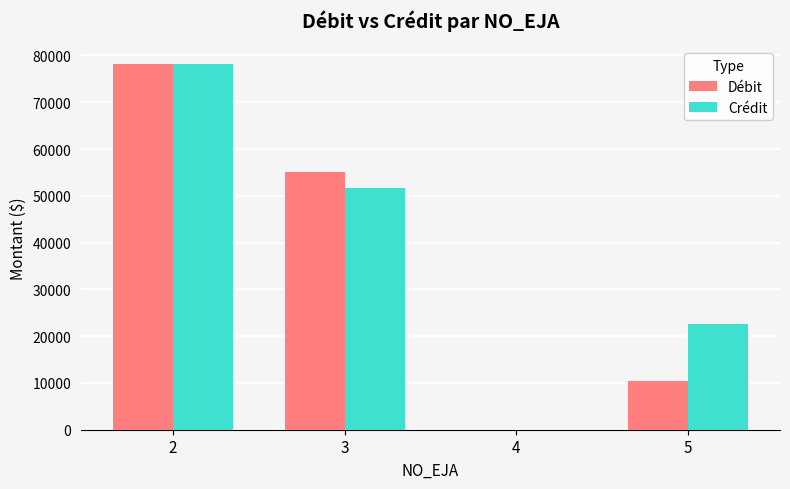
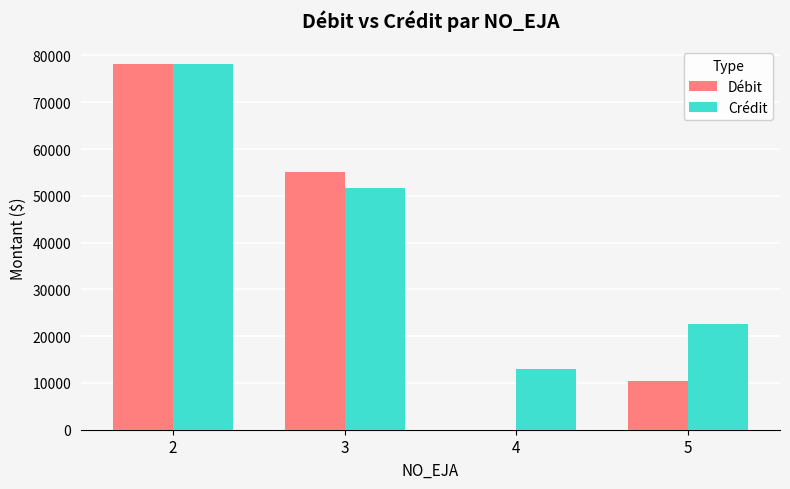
  {
    "Débit": {
      "2": 78000,
      "3": 55000,
      "5": 10000
    },
    "Crédit": {
      "2": 78000,
      "3": 52000,
-     "4": 0,
+     "4": 13000,
      "5": 23000
    }
  }
